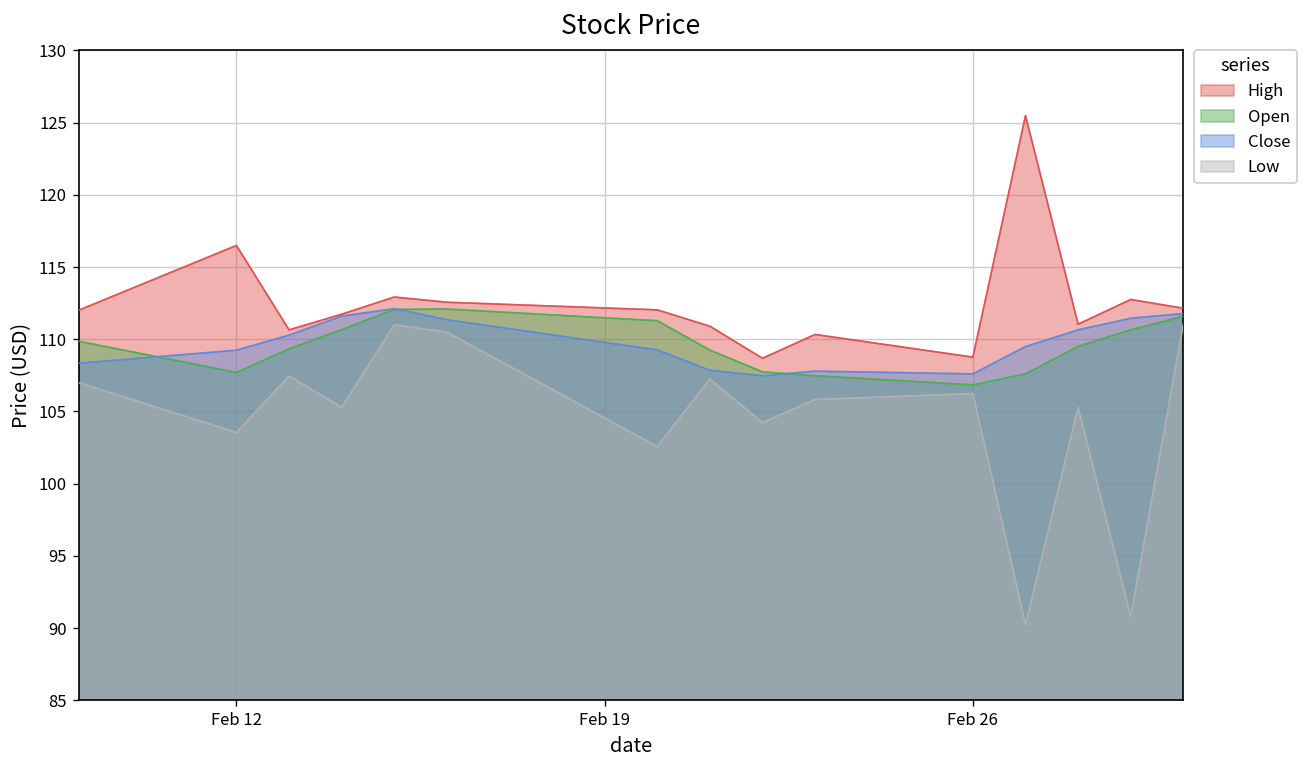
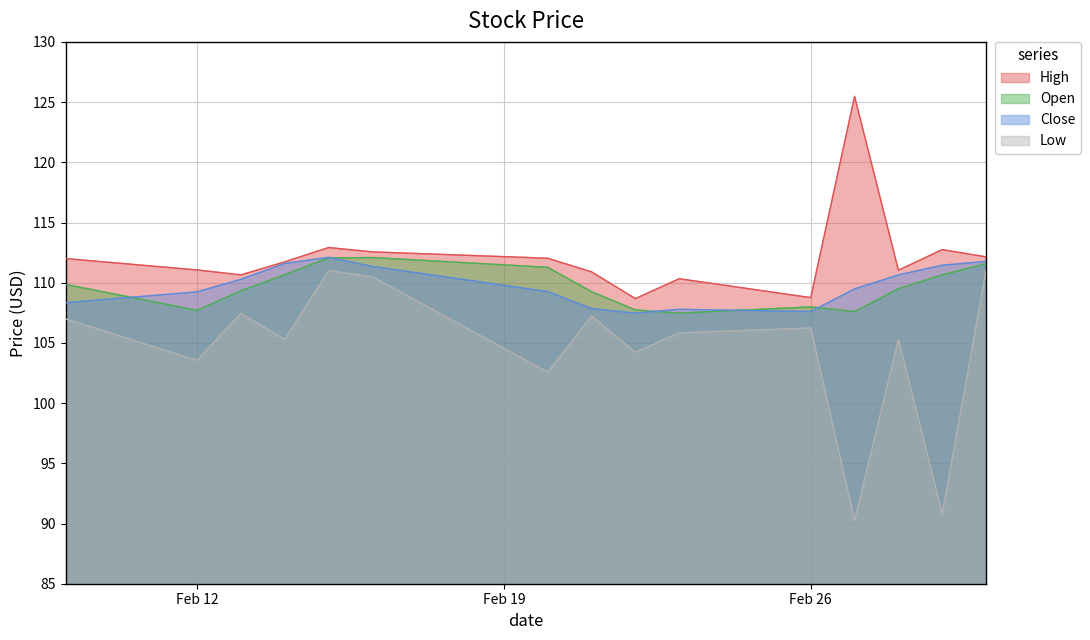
  {
    "High": {
-     "Feb 12": 116.5,
+     "Feb 12": 111.1,
      "Feb 26": 108.8
    },
    "Open": {
      "Feb 12": 107.7,
-     "Feb 26": 106.8
+     "Feb 26": 108.0
    },
    "Close": {
      "Feb 12": 109.2,
      "Feb 26": 107.6
    },
    "Low": {
      "Feb 12": 103.5,
      "Feb 26": 106.2
    }
  }
